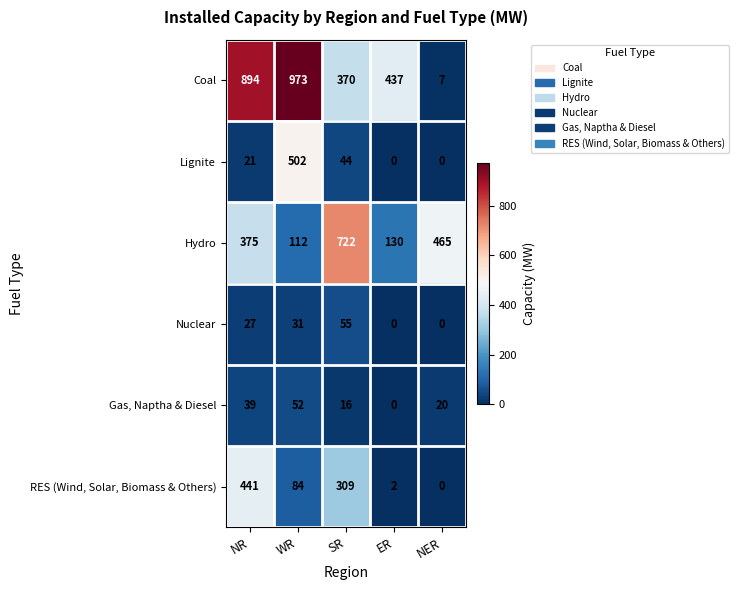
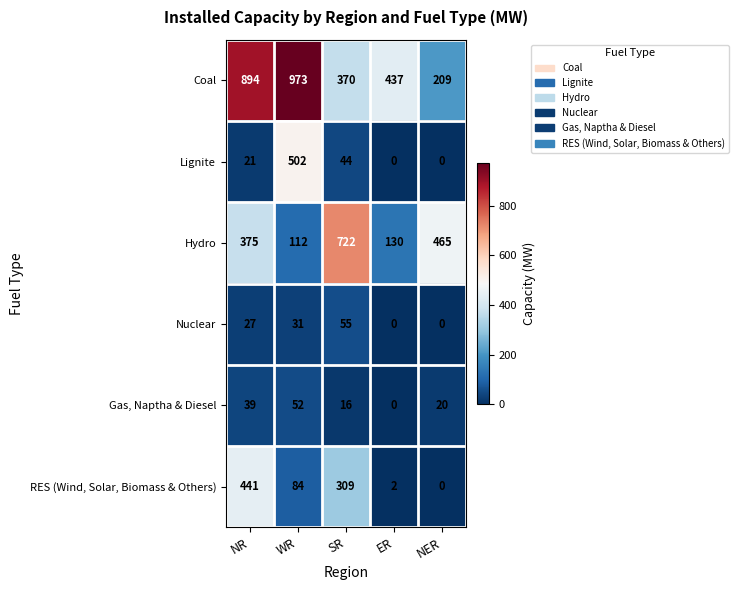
  {
    "Coal": {
      "NR": 894,
      "WR": 973,
      "SR": 370,
      "ER": 437,
-     "NER": 7
+     "NER": 209
    },
    "Lignite": {
      "NR": 21,
      "WR": 502,
      "SR": 44,
      "ER": 0,
      "NER": 0
    },
    "Hydro": {
      "NR": 375,
      "WR": 112,
      "SR": 722,
      "ER": 130,
      "NER": 465
    },
    "Nuclear": {
      "NR": 27,
      "WR": 31,
      "SR": 55,
      "ER": 0,
      "NER": 0
    },
    "Gas, Naptha & Diesel": {
      "NR": 39,
      "WR": 52,
      "SR": 16,
      "ER": 0,
      "NER": 20
    },
    "RES (Wind, Solar, Biomass & Others)": {
      "NR": 441,
      "WR": 84,
      "SR": 309,
      "ER": 2,
      "NER": 0
    }
  }
